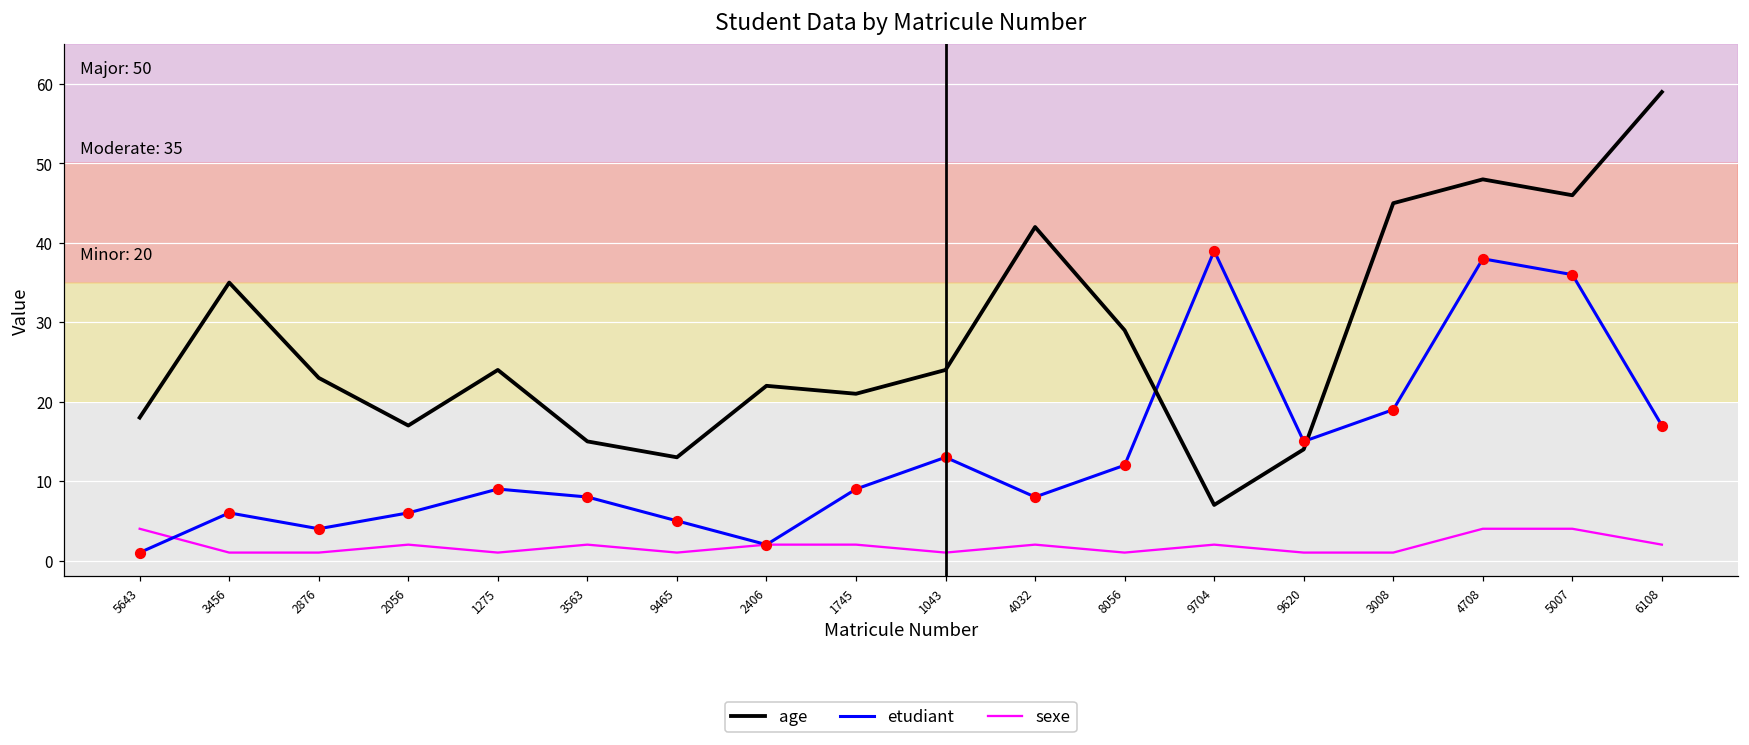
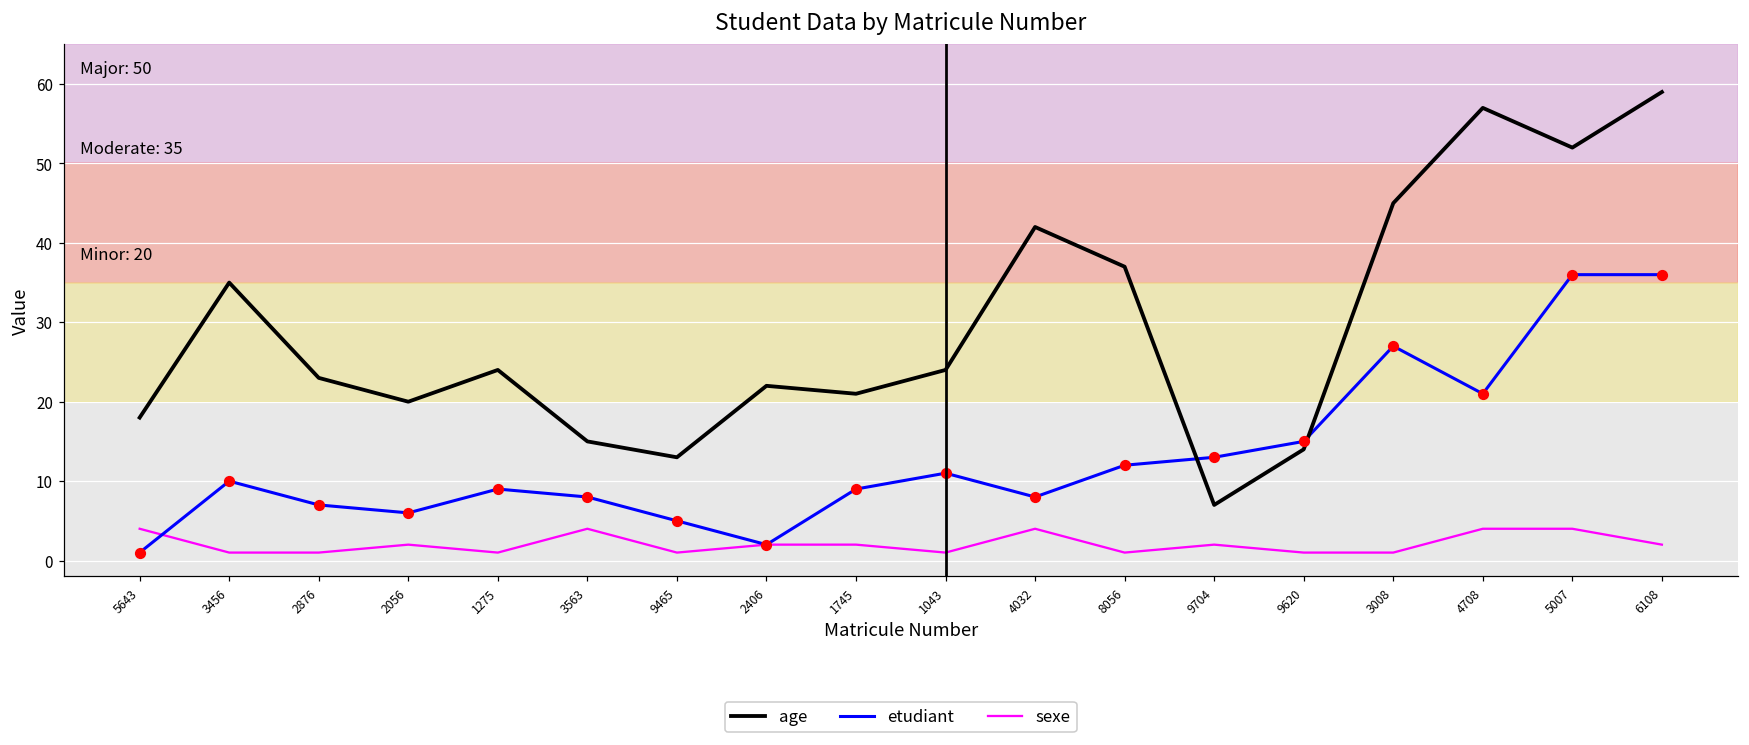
  {
    "age": {
      "5643": 18,
      "3456": 35,
      "2876": 23,
-     "2056": 17,
+     "2056": 20,
      "1275": 24,
      "3563": 15,
      "9465": 13,
      "2406": 22,
      "1745": 21,
      "1043": 24,
      "4032": 42,
-     "8056": 29,
+     "8056": 37,
      "9704": 7,
      "9620": 14,
      "3008": 45,
-     "4708": 48,
-     "5007": 46,
+     "4708": 57,
+     "5007": 52,
      "6108": 59
    },
    "etudiant": {
      "5643": 1,
-     "3456": 6,
-     "2876": 4,
+     "3456": 10,
+     "2876": 7,
      "2056": 6,
      "1275": 9,
      "3563": 8,
      "9465": 5,
      "1745": 9,
-     "1043": 13,
+     "1043": 11,
      "4032": 8,
      "8056": 12,
-     "9704": 39,
+     "9704": 13,
      "9620": 15,
-     "3008": 19,
-     "4708": 38,
+     "3008": 27,
+     "4708": 21,
      "5007": 36,
-     "6108": 17
+     "6108": 36
    },
    "sexe": {
      "5643": 4,
      "3456": 1,
      "2876": 1,
      "2056": 2,
      "1275": 1,
-     "3563": 2,
+     "3563": 4,
      "9465": 1,
      "1745": 2,
      "1043": 1,
-     "4032": 2,
+     "4032": 4,
      "8056": 1,
      "9704": 2,
      "9620": 1,
      "3008": 1,
      "4708": 4,
      "5007": 4,
      "6108": 2
    }
  }
